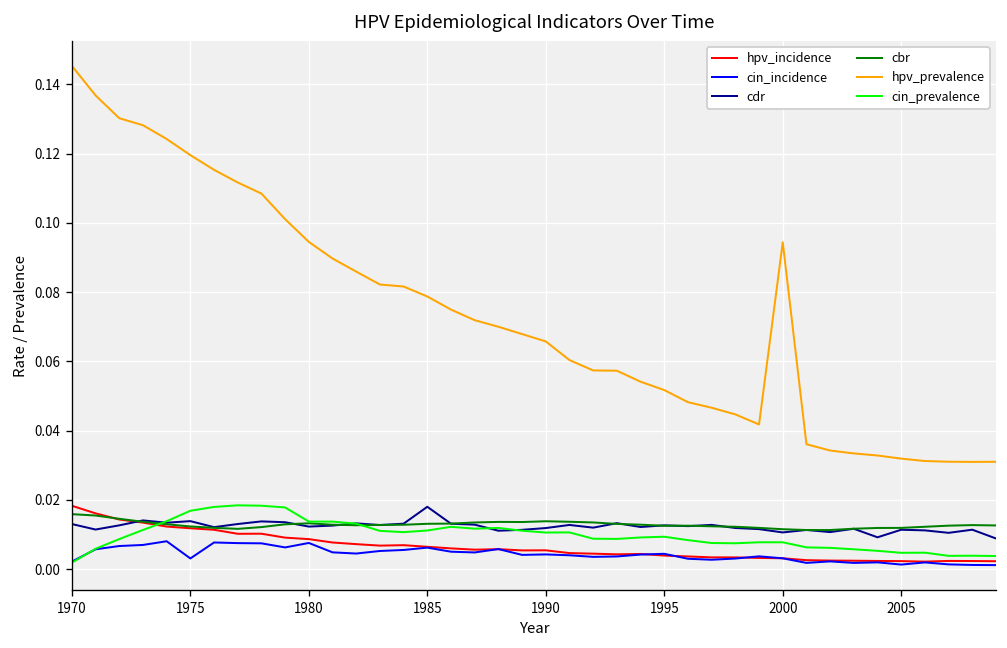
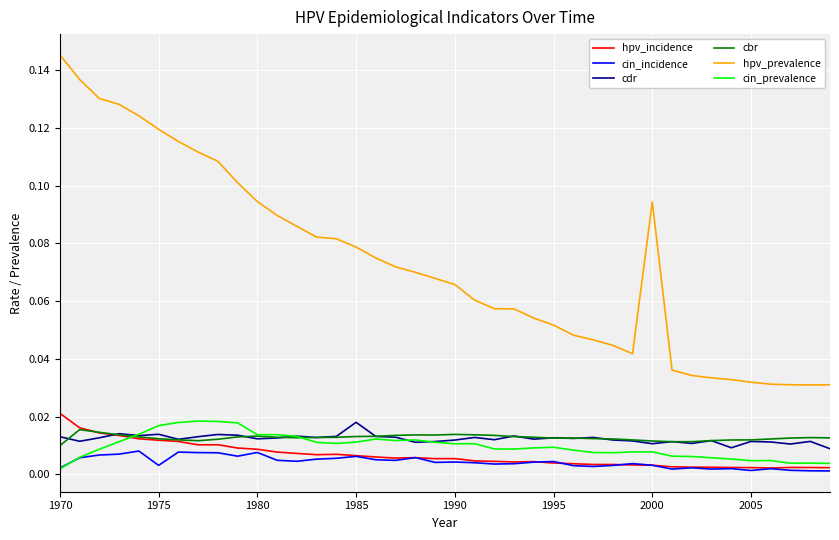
  {
    "hpv_incidence": {
-     "1970": 0.018,
+     "1970": 0.021,
      "1980": 0.009,
      "1990": 0.005,
      "2005": 0.002
    },
    "cin_incidence": {
      "1975": 0.003,
      "1980": 0.008,
      "1990": 0.004,
      "2005": 0.001
    },
    "cdr": {
      "1970": 0.013,
      "1975": 0.014,
      "1980": 0.012,
      "1985": 0.018,
      "1990": 0.012,
      "2000": 0.011
    },
    "cbr": {
-     "1970": 0.016,
+     "1970": 0.010,
      "1985": 0.013,
      "1990": 0.014,
      "2000": 0.012
    },
    "hpv_prevalence": {
      "1970": 0.145,
      "1975": 0.120,
      "1980": 0.095,
      "1985": 0.079,
      "1990": 0.066,
      "1995": 0.052,
      "2000": 0.094,
      "2005": 0.032
    },
    "cin_prevalence": {
      "1975": 0.017,
      "1985": 0.011,
      "1990": 0.011,
      "1995": 0.009,
      "2000": 0.008,
      "2005": 0.005
    }
  }
